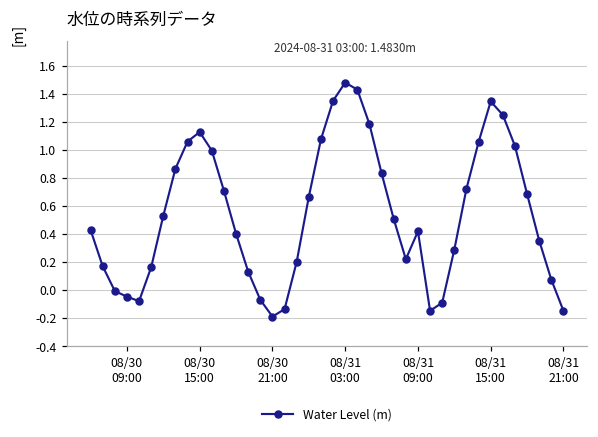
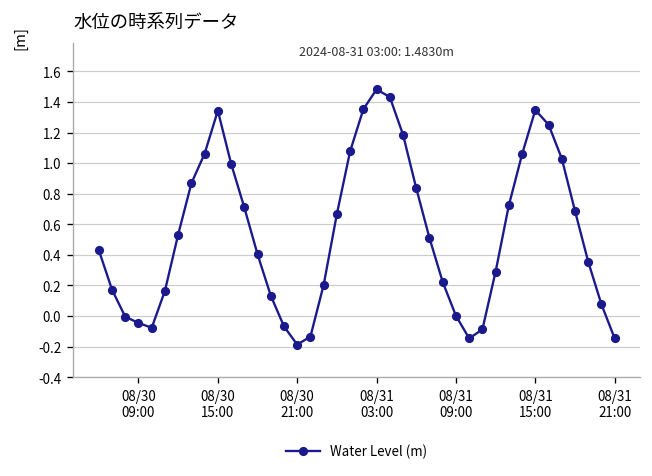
  {
    "08/30 09:00": -0.04,
-   "08/30 15:00": 1.13,
+   "08/30 15:00": 1.34,
    "08/30 21:00": -0.19,
-   "08/31 09:00": 0.42,
+   "08/31 09:00": 0.00,
    "08/31 15:00": 1.35,
    "08/31 21:00": -0.15
  }
